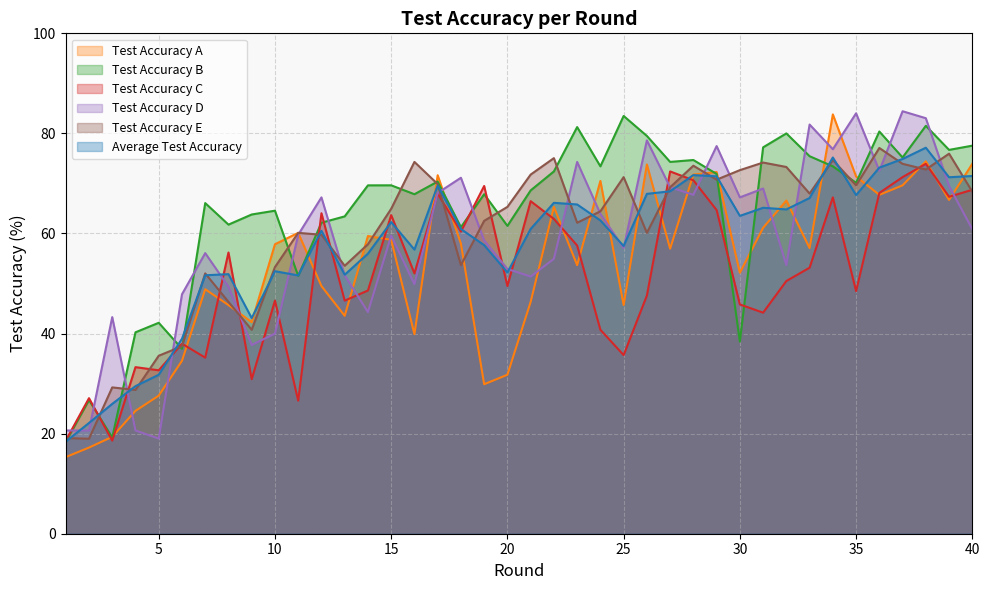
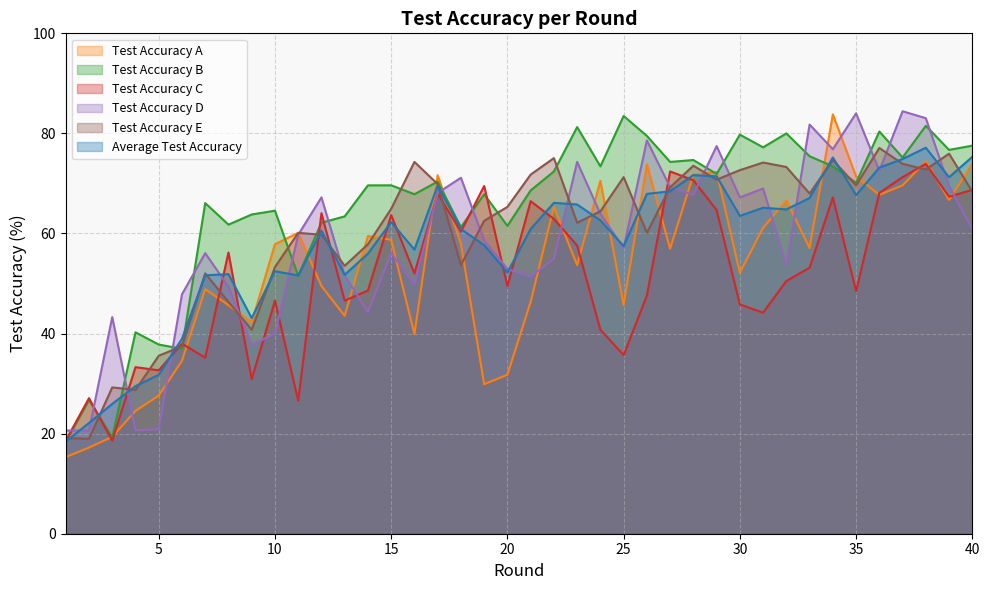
  {
    "Test Accuracy B": {
-     "5": 42,
+     "5": 38,
      "10": 65,
      "15": 70,
      "20": 62,
      "25": 83,
-     "30": 38,
+     "30": 80,
      "35": 70,
      "40": 78
    },
    "Test Accuracy D": {
-     "5": 19,
+     "5": 21,
      "10": 40,
-     "15": 60,
+     "15": 56,
      "20": 53,
      "30": 67,
      "35": 84,
      "40": 61
    },
    "Average Test Accuracy": {
      "5": 32,
      "10": 52,
      "15": 62,
      "20": 52,
      "30": 64,
      "35": 68,
-     "40": 71
+     "40": 75
    }
  }
